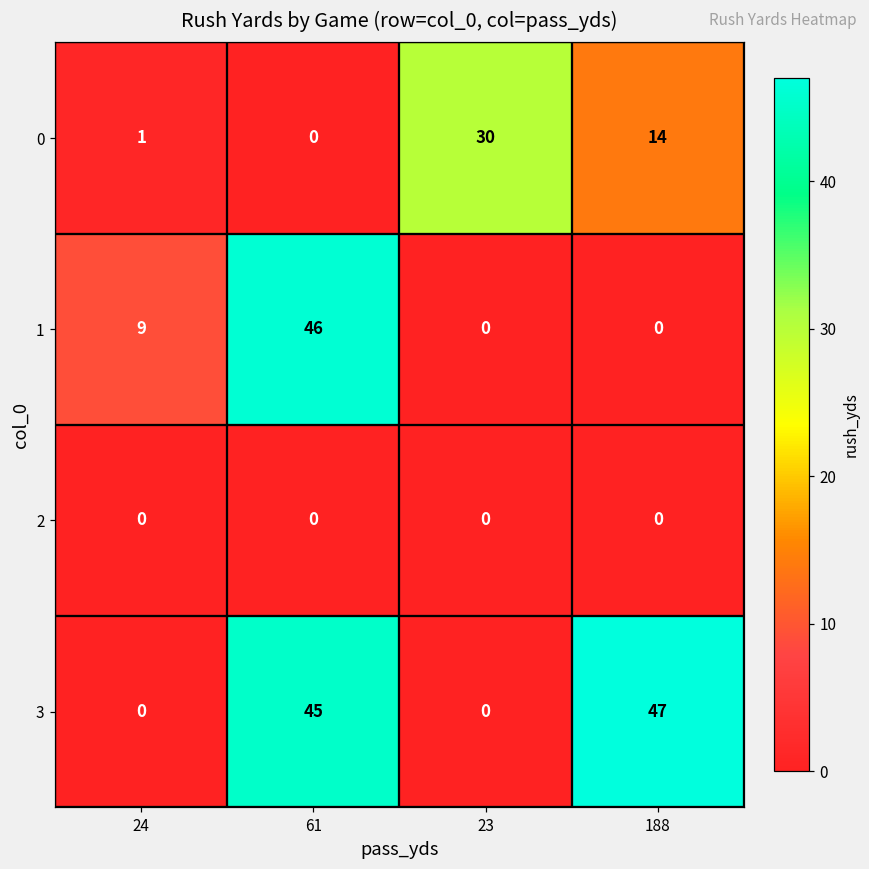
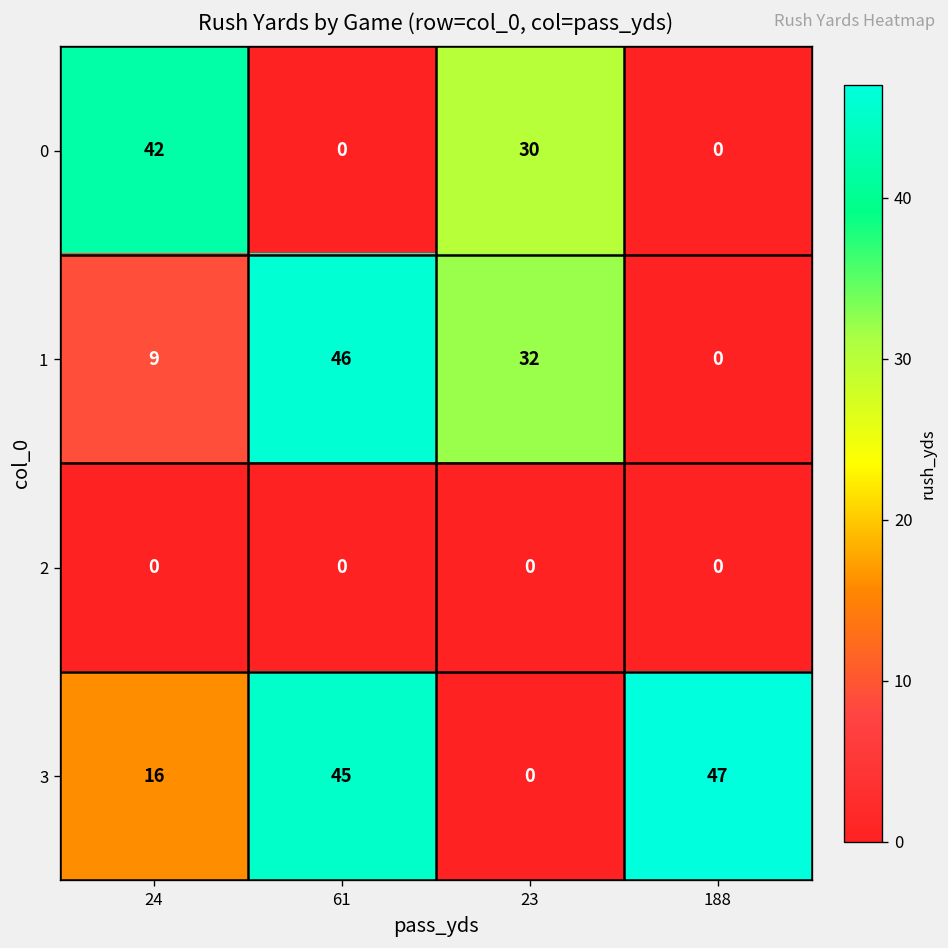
  {
    "0": {
-     "24": 1,
+     "24": 42,
      "61": 0,
      "23": 30,
-     "188": 14
+     "188": 0
    },
    "1": {
      "24": 9,
      "61": 46,
-     "23": 0,
+     "23": 32,
      "188": 0
    },
    "2": {
      "24": 0,
      "61": 0,
      "23": 0,
      "188": 0
    },
    "3": {
-     "24": 0,
+     "24": 16,
      "61": 45,
      "23": 0,
      "188": 47
    }
  }
